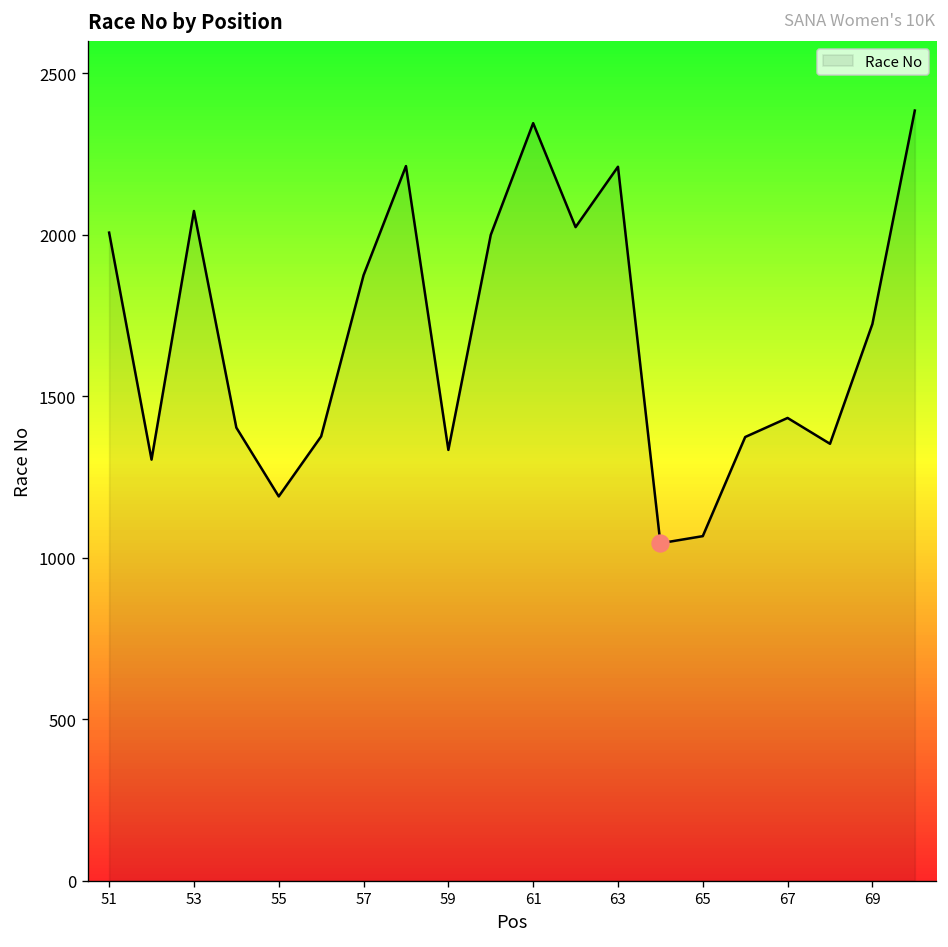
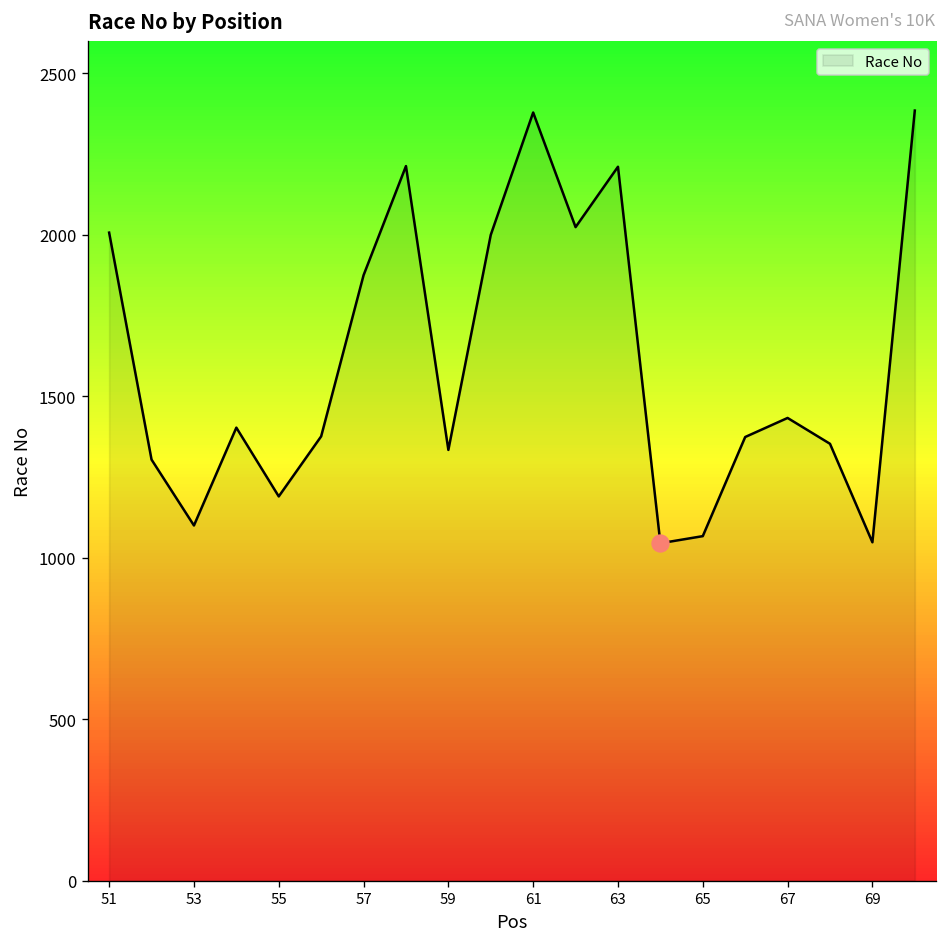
  {
    "Race No": {
      "51": 2010,
-     "53": 2070,
+     "53": 1100,
      "55": 1190,
      "57": 1880,
      "59": 1330,
-     "61": 2350,
+     "61": 2380,
      "63": 2210,
      "65": 1070,
      "67": 1430,
-     "69": 1720
+     "69": 1050
    }
  }
